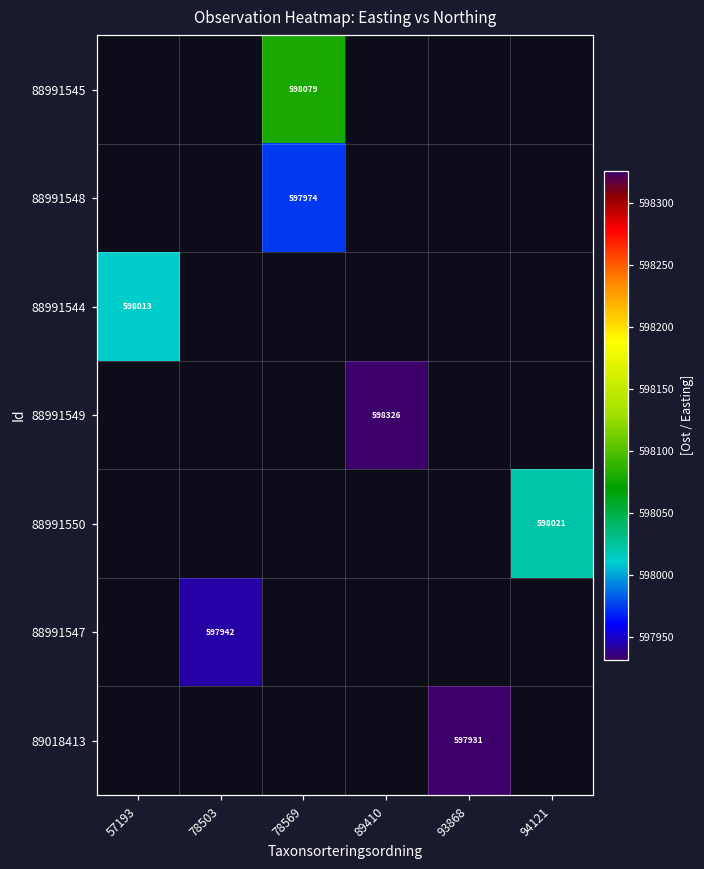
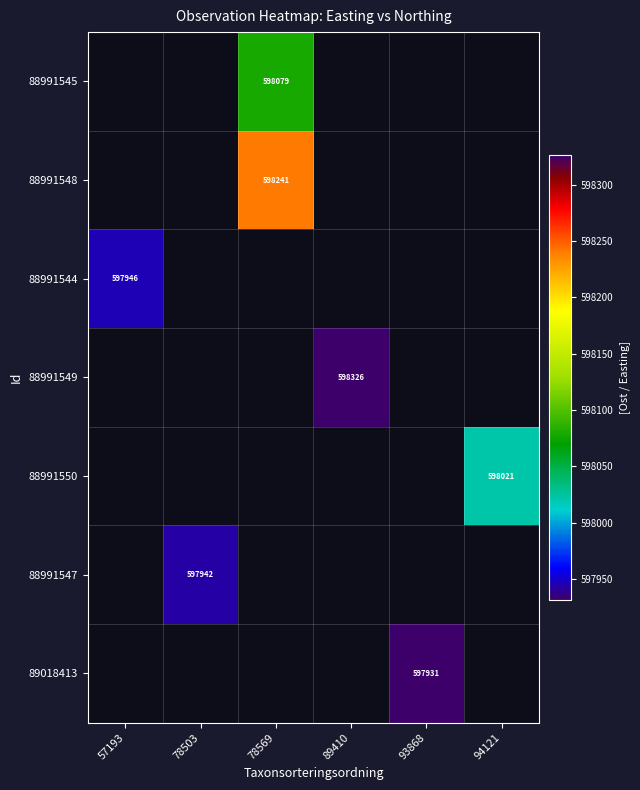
  {
    "88991545": {
      "78569": 598079
    },
    "88991548": {
-     "78569": 597974
+     "78569": 598241
    },
    "88991544": {
-     "57193": 598013
+     "57193": 597946
    },
    "88991549": {
      "89410": 598326
    },
    "88991550": {
      "94121": 598021
    },
    "88991547": {
      "78503": 597942
    },
    "89018413": {
      "93868": 597931
    }
  }
